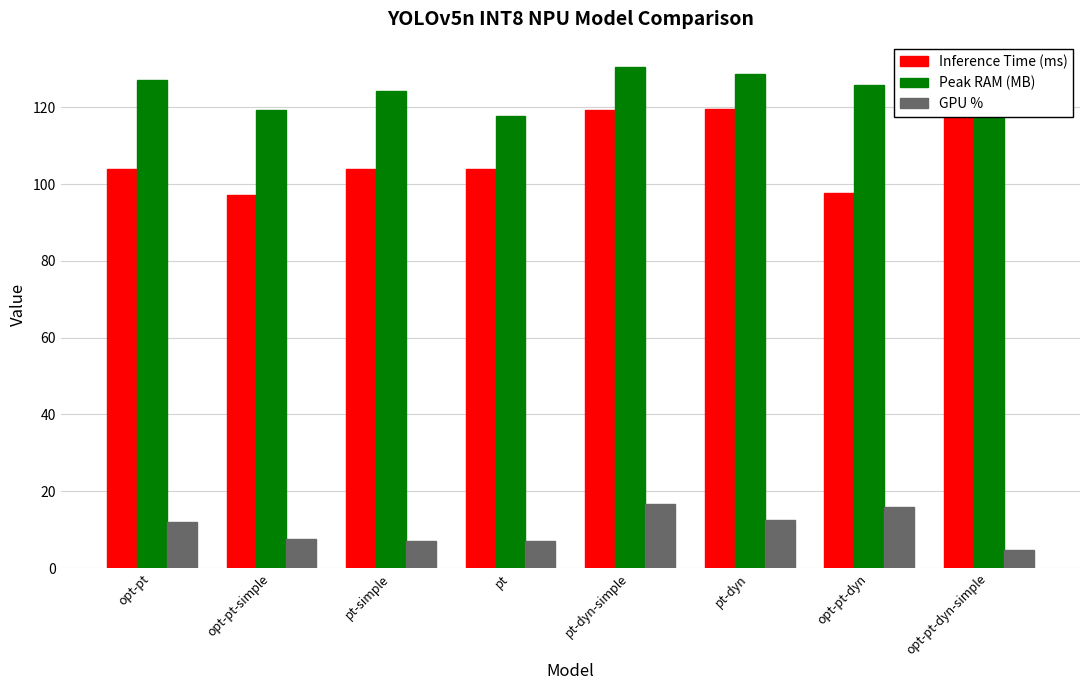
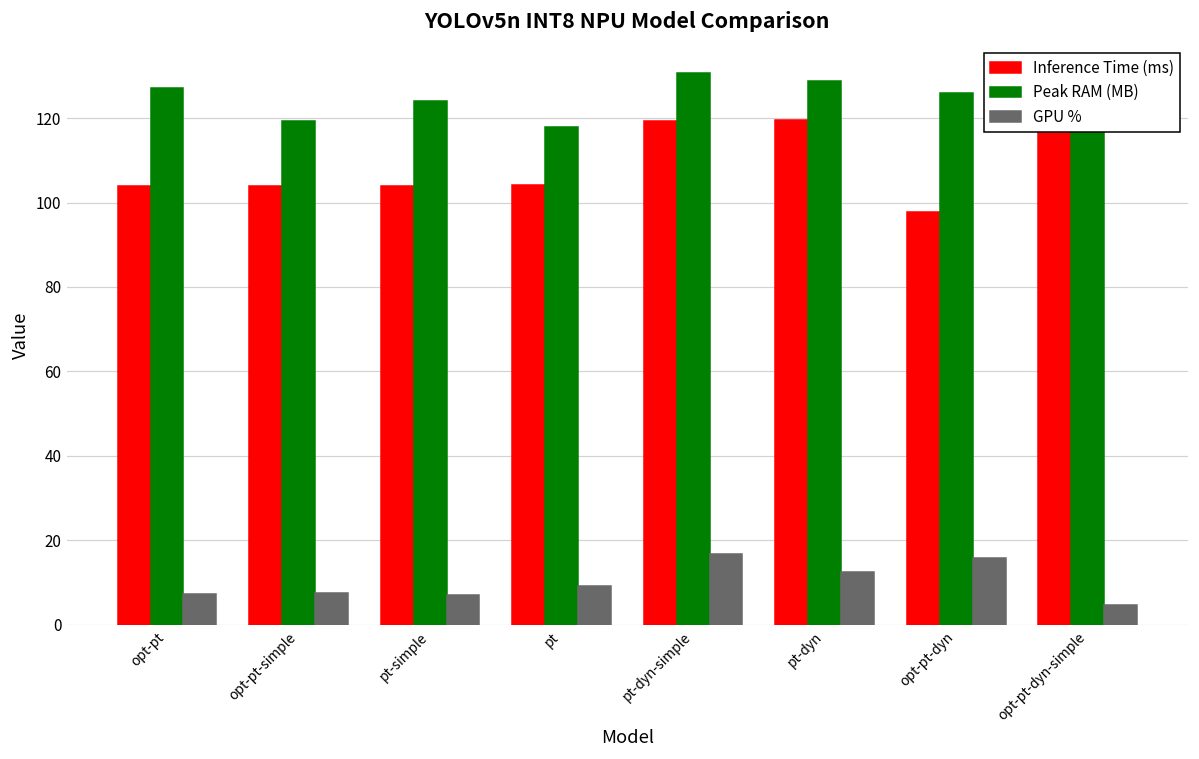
  {
    "Inference Time (ms)": {
      "opt-pt": 104,
-     "opt-pt-simple": 97,
+     "opt-pt-simple": 104,
      "pt-simple": 104,
      "pt": 104,
      "pt-dyn-simple": 119,
      "pt-dyn": 120,
      "opt-pt-dyn": 98
    },
    "Peak RAM (MB)": {
      "opt-pt": 127,
      "opt-pt-simple": 119,
      "pt-simple": 124,
      "pt": 118,
      "pt-dyn-simple": 131,
      "pt-dyn": 129,
      "opt-pt-dyn": 126
    },
    "GPU %": {
-     "opt-pt": 12,
+     "opt-pt": 7,
      "opt-pt-simple": 8,
      "pt-simple": 7,
-     "pt": 7,
+     "pt": 9,
      "pt-dyn-simple": 17,
      "pt-dyn": 13,
      "opt-pt-dyn": 16,
      "opt-pt-dyn-simple": 5
    }
  }
